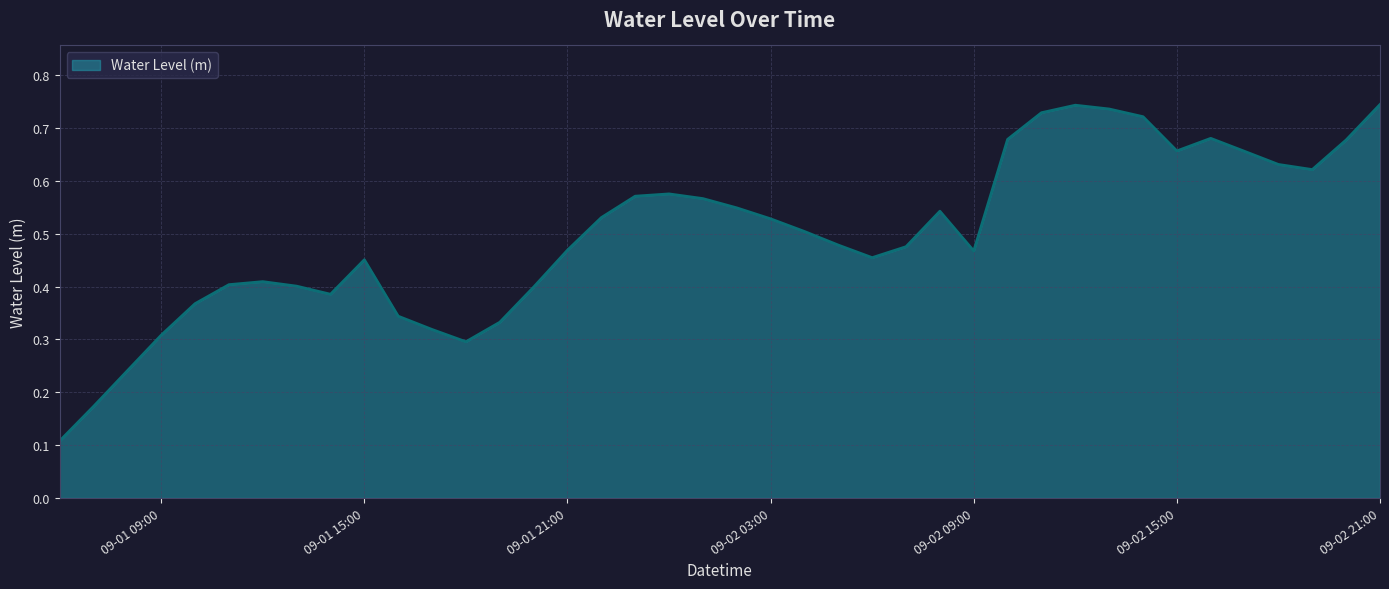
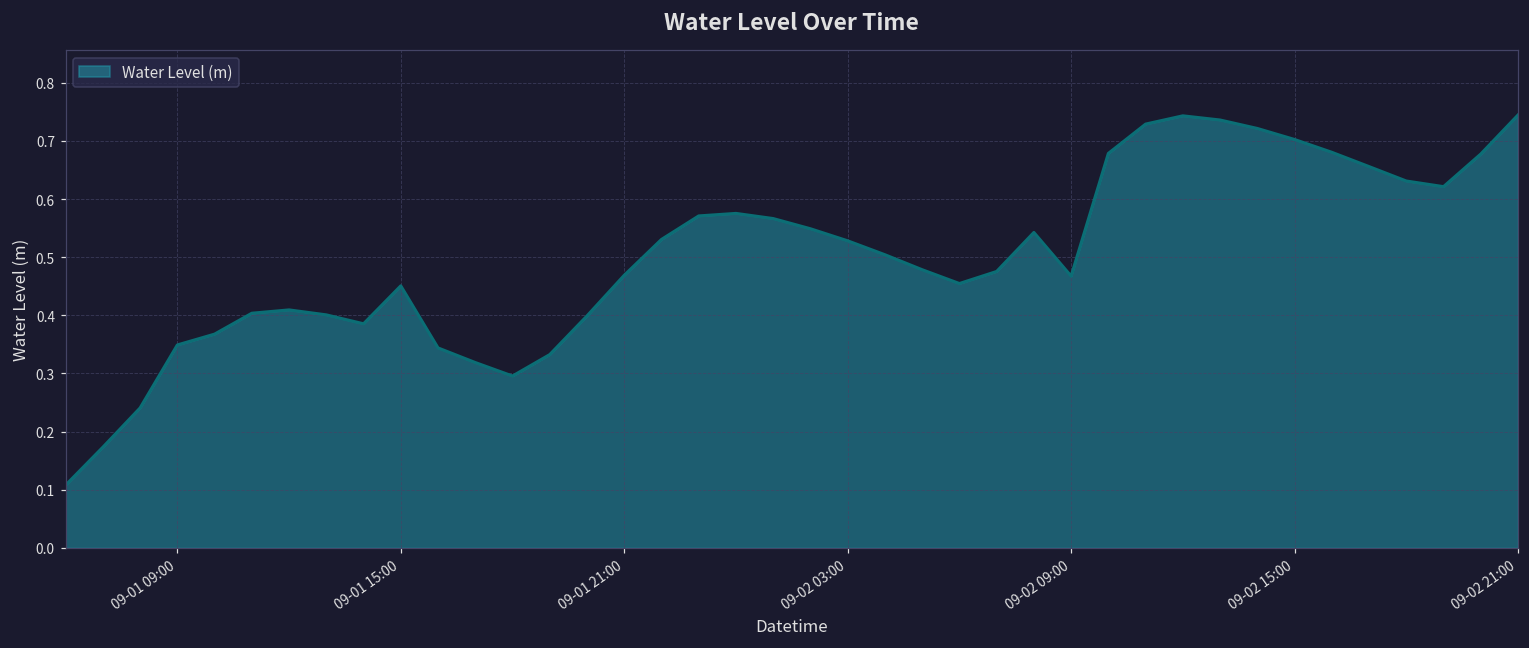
  {
-   "09-01 09:00": 0.31,
+   "09-01 09:00": 0.35,
    "09-01 15:00": 0.45,
    "09-01 21:00": 0.47,
    "09-02 03:00": 0.53,
    "09-02 09:00": 0.47,
-   "09-02 15:00": 0.66,
+   "09-02 15:00": 0.70,
    "09-02 21:00": 0.74
  }
